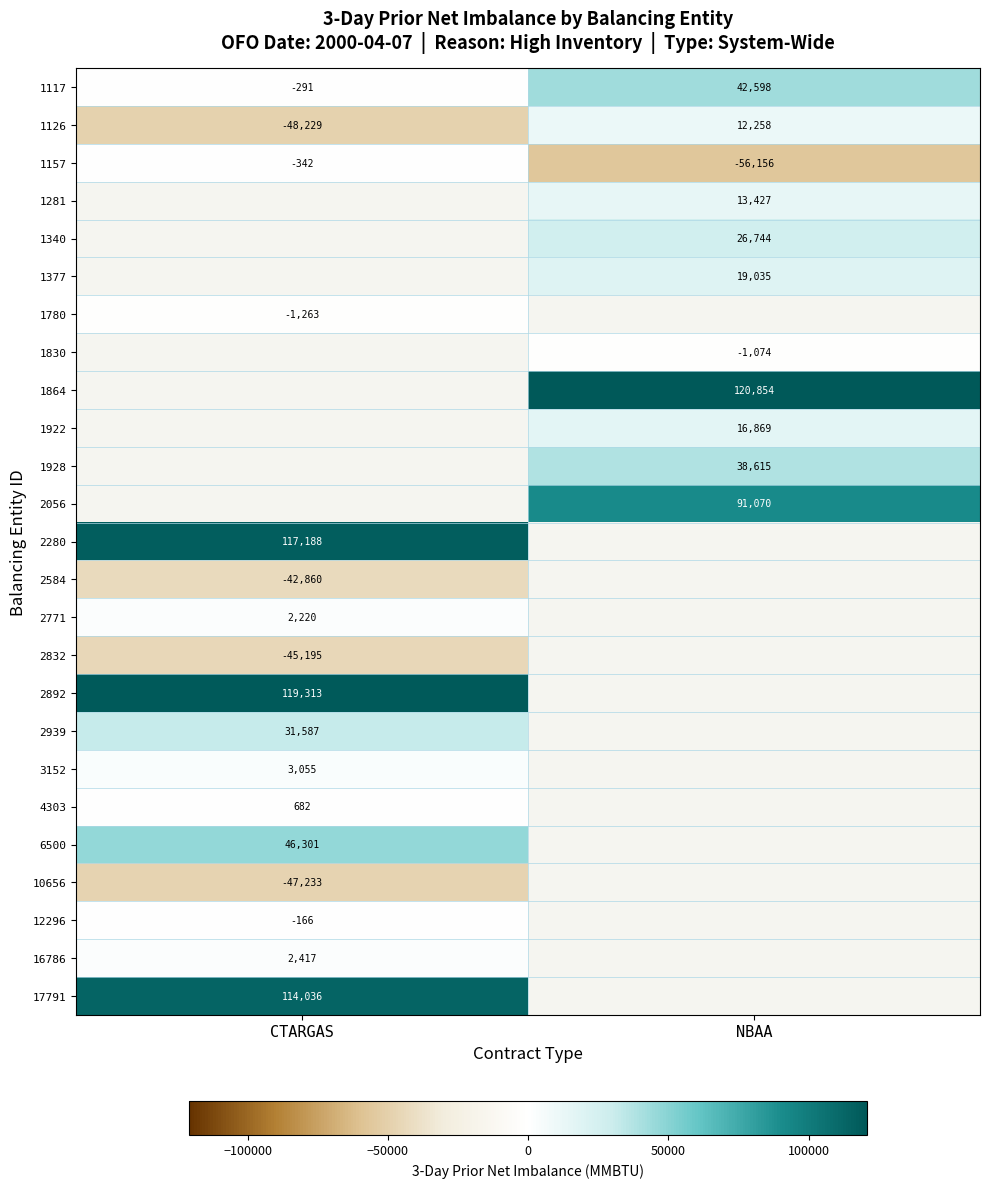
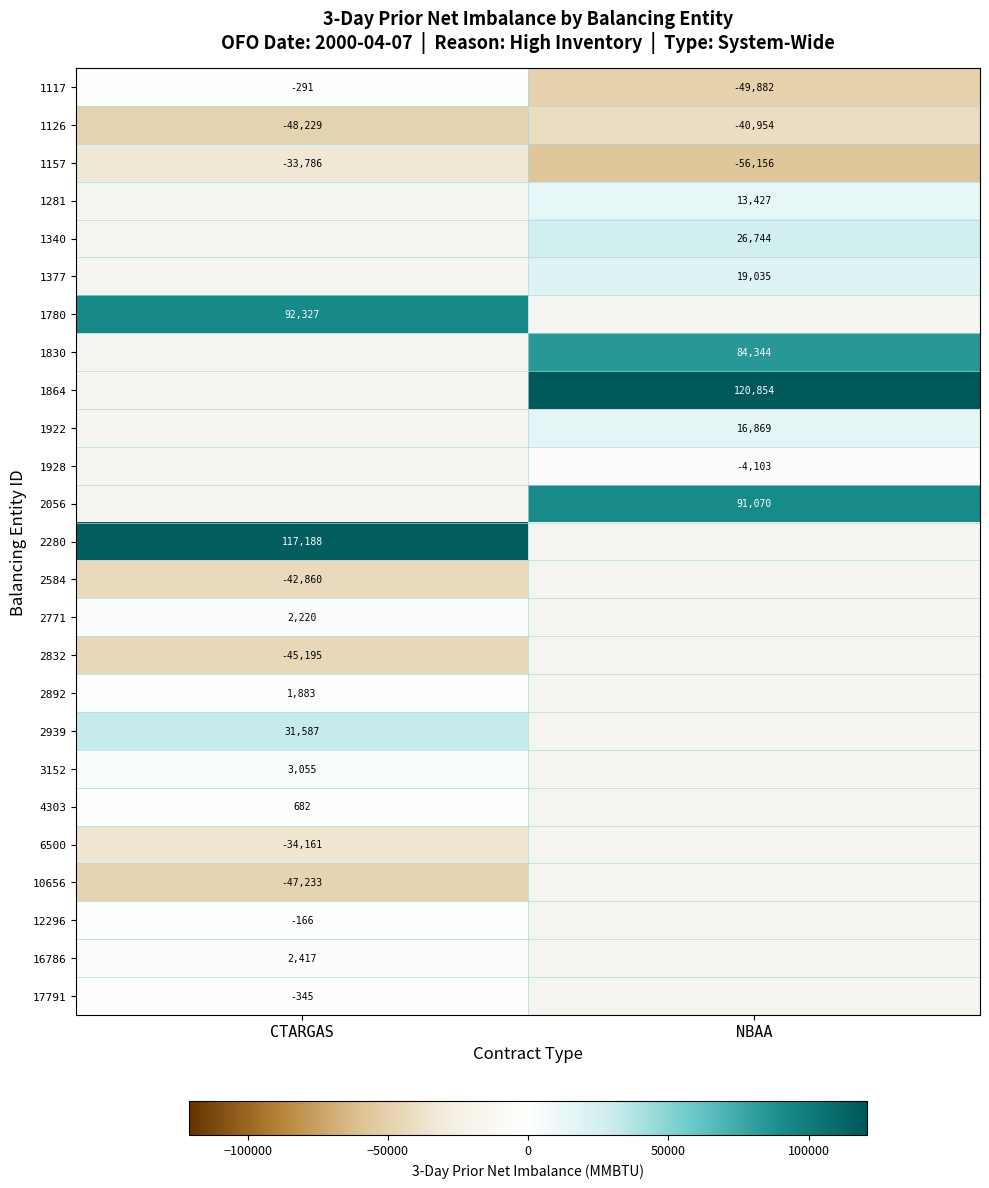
  {
    "1117": {
      "CTARGAS": "-291",
-     "NBAA": "42,598"
+     "NBAA": "-49,882"
    },
    "1126": {
      "CTARGAS": "-48,229",
-     "NBAA": "12,258"
+     "NBAA": "-40,954"
    },
    "1157": {
-     "CTARGAS": "-342",
+     "CTARGAS": "-33,786",
      "NBAA": "-56,156"
    },
    "1281": {
      "NBAA": "13,427"
    },
    "1340": {
      "NBAA": "26,744"
    },
    "1377": {
      "NBAA": "19,035"
    },
    "1780": {
-     "CTARGAS": "-1,263"
+     "CTARGAS": "92,327"
    },
    "1830": {
-     "NBAA": "-1,074"
+     "NBAA": "84,344"
    },
    "1864": {
      "NBAA": "120,854"
    },
    "1922": {
      "NBAA": "16,869"
    },
    "1928": {
-     "NBAA": "38,615"
+     "NBAA": "-4,103"
    },
    "2056": {
      "NBAA": "91,070"
    },
    "2280": {
      "CTARGAS": "117,188"
    },
    "2584": {
      "CTARGAS": "-42,860"
    },
    "2771": {
      "CTARGAS": "2,220"
    },
    "2832": {
      "CTARGAS": "-45,195"
    },
    "2892": {
-     "CTARGAS": "119,313"
+     "CTARGAS": "1,883"
    },
    "2939": {
      "CTARGAS": "31,587"
    },
    "3152": {
      "CTARGAS": "3,055"
    },
    "4303": {
      "CTARGAS": "682"
    },
    "6500": {
-     "CTARGAS": "46,301"
+     "CTARGAS": "-34,161"
    },
    "10656": {
      "CTARGAS": "-47,233"
    },
    "12296": {
      "CTARGAS": "-166"
    },
    "16786": {
      "CTARGAS": "2,417"
    },
    "17791": {
-     "CTARGAS": "114,036"
+     "CTARGAS": "-345"
    }
  }
